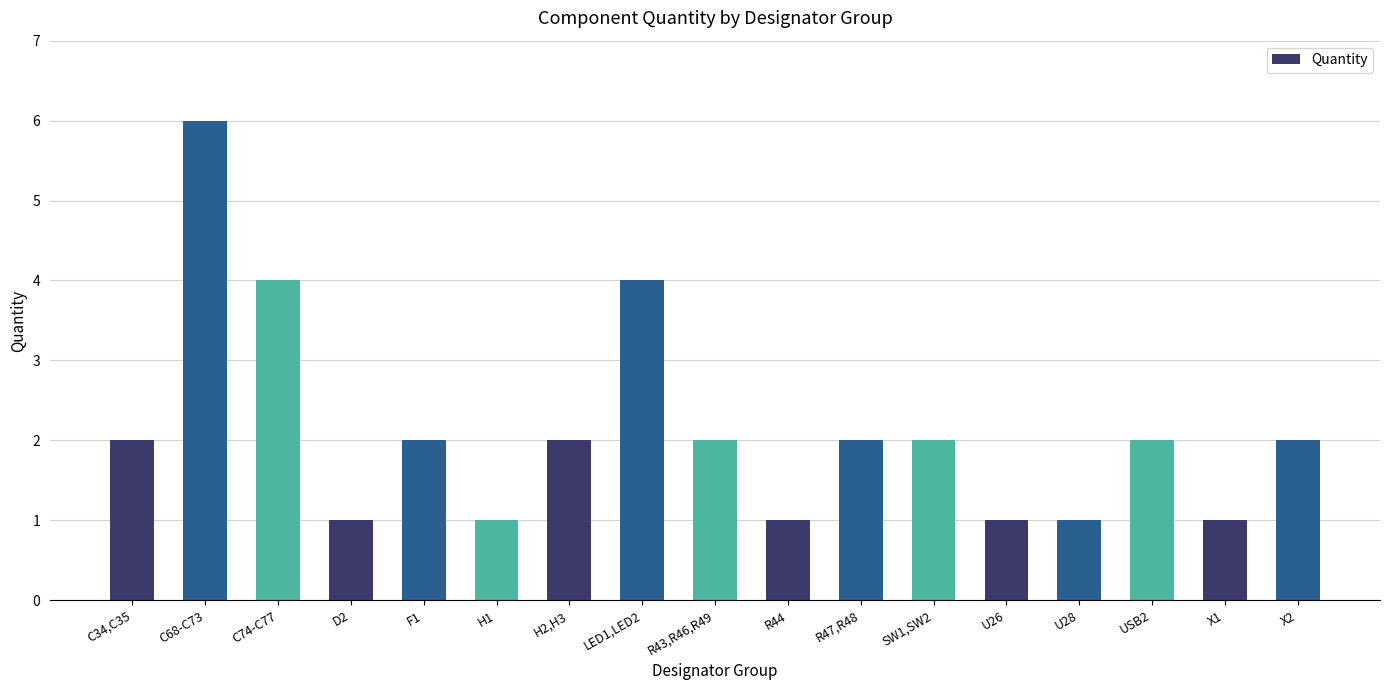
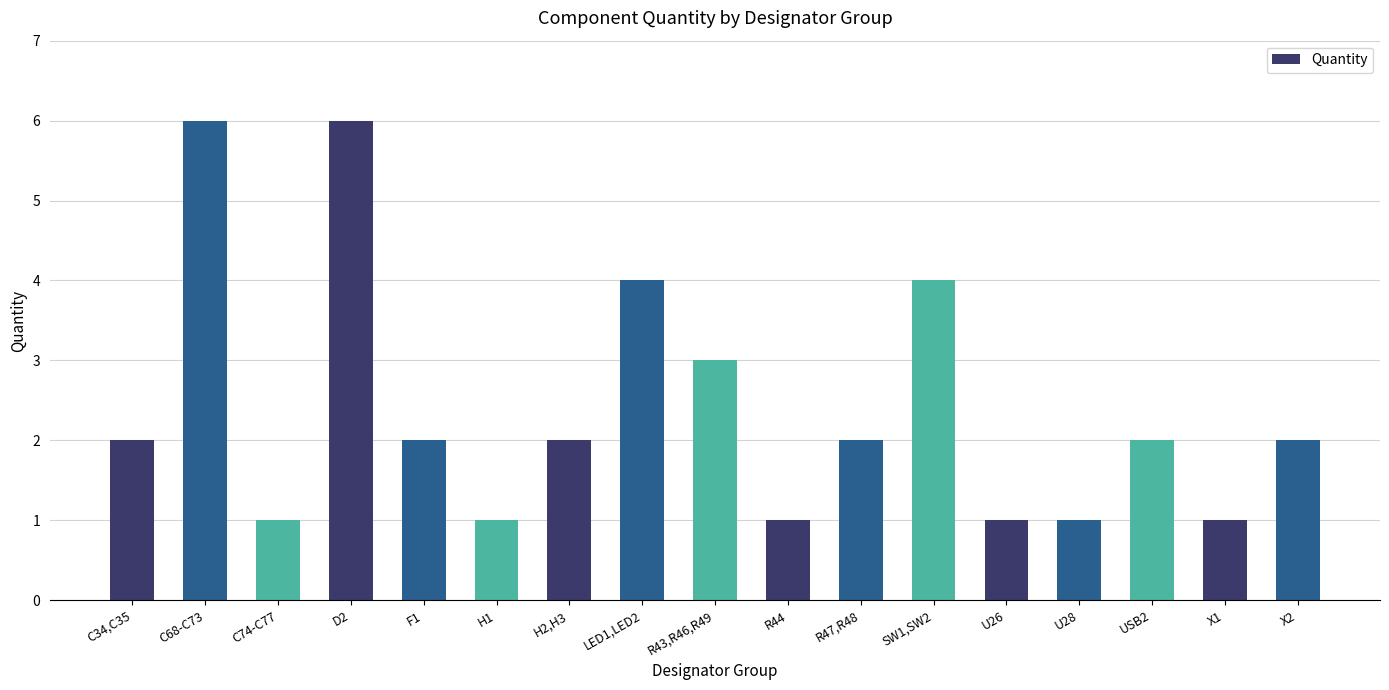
  {
    "C34,C35": 2,
    "C68-C73": 6,
-   "C74-C77": 4,
-   "D2": 1,
+   "C74-C77": 1,
+   "D2": 6,
    "F1": 2,
    "H1": 1,
    "H2,H3": 2,
    "LED1,LED2": 4,
-   "R43,R46,R49": 2,
+   "R43,R46,R49": 3,
    "R44": 1,
    "R47,R48": 2,
-   "SW1,SW2": 2,
+   "SW1,SW2": 4,
    "U26": 1,
    "U28": 1,
    "USB2": 2,
    "X1": 1,
    "X2": 2
  }
